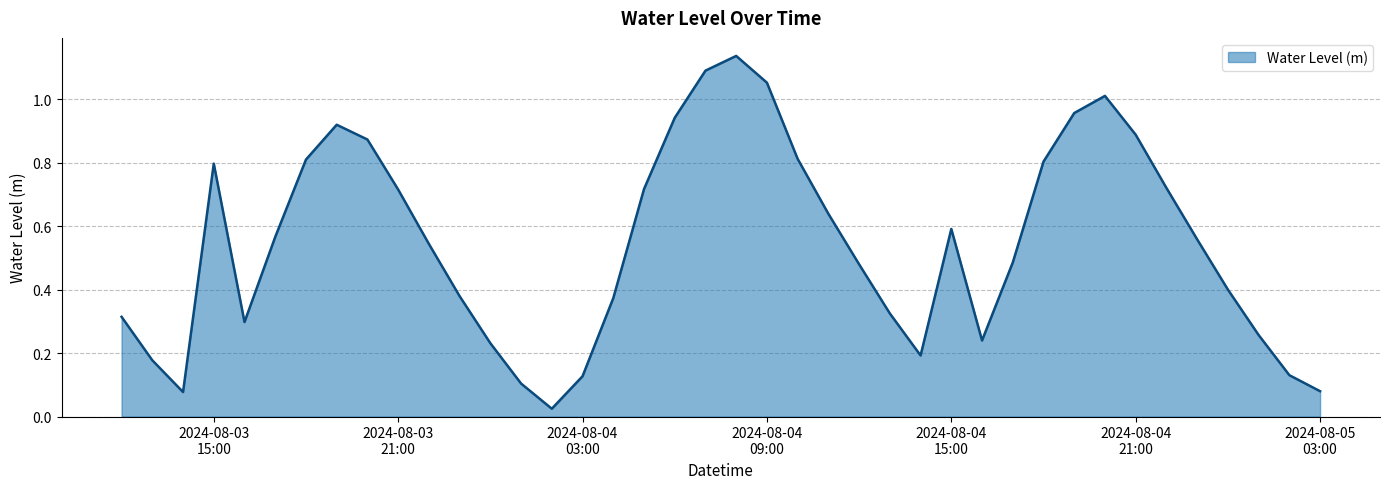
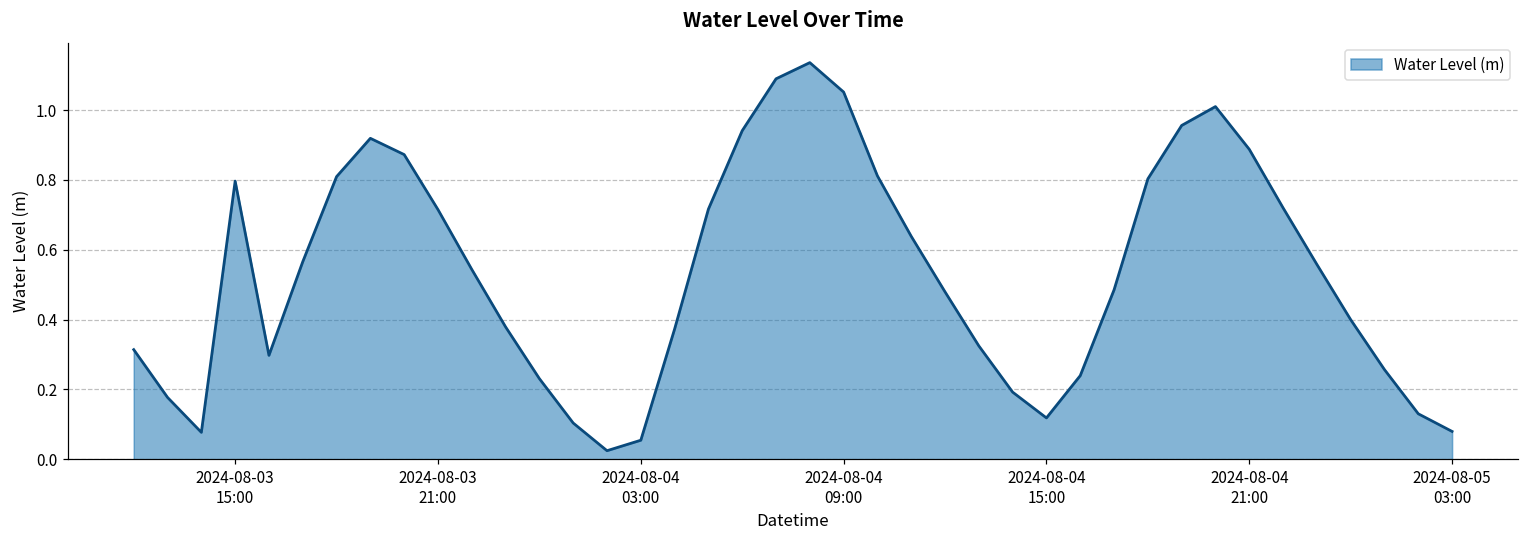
  {
    "2024-08-03 15:00": 0.80,
    "2024-08-03 21:00": 0.72,
-   "2024-08-04 03:00": 0.13,
+   "2024-08-04 03:00": 0.05,
    "2024-08-04 09:00": 1.05,
-   "2024-08-04 15:00": 0.59,
+   "2024-08-04 15:00": 0.12,
    "2024-08-04 21:00": 0.89,
    "2024-08-05 03:00": 0.08
  }
